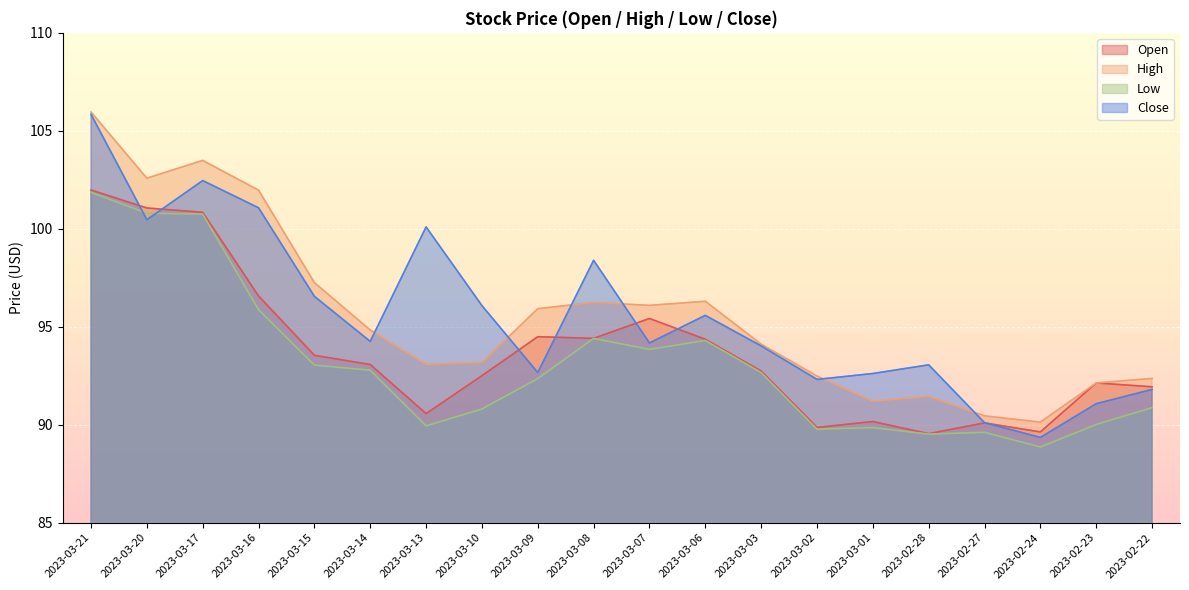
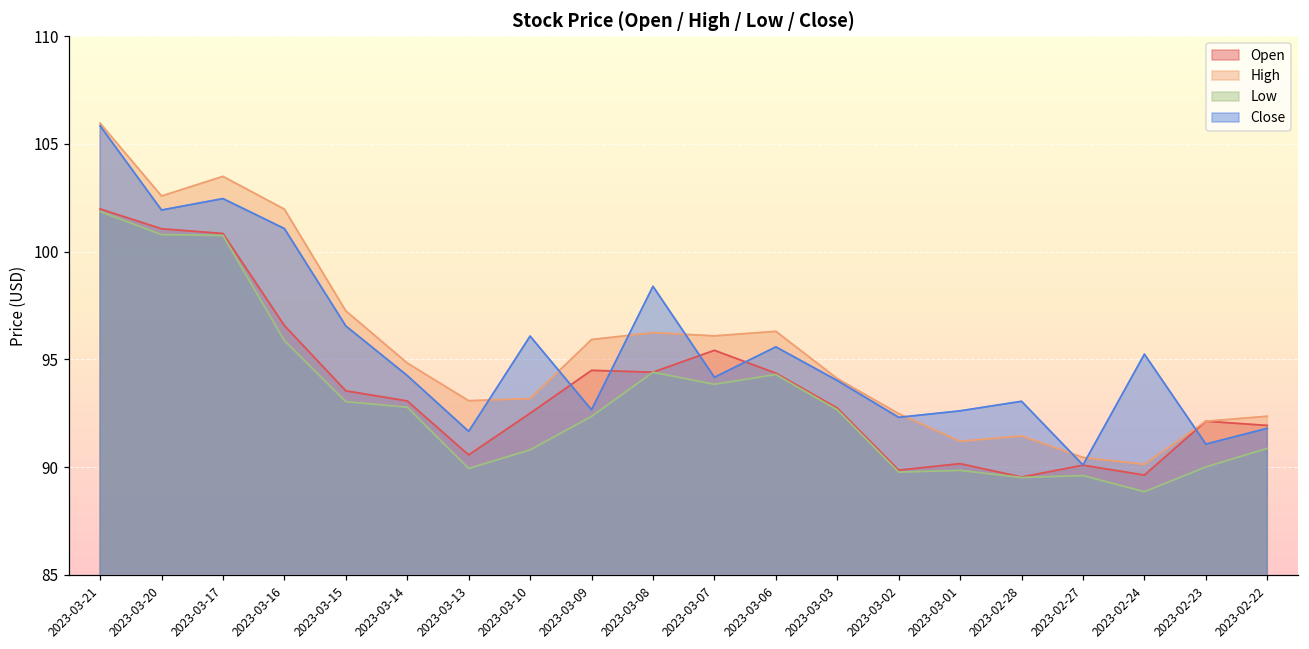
  {
    "Close": {
-     "2023-03-20": 100.5,
+     "2023-03-20": 101.9,
      "2023-03-17": 102.5,
      "2023-03-16": 101.1,
      "2023-03-15": 96.6,
      "2023-03-14": 94.3,
-     "2023-03-13": 100.1,
+     "2023-03-13": 91.7,
      "2023-03-10": 96.1,
      "2023-03-09": 92.7,
      "2023-03-08": 98.4,
      "2023-03-07": 94.2,
      "2023-03-06": 95.6,
      "2023-03-02": 92.3,
      "2023-03-01": 92.6,
      "2023-02-28": 93.1,
-     "2023-02-24": 89.3,
+     "2023-02-24": 95.2,
      "2023-02-23": 91.1,
      "2023-02-22": 91.8
    }
  }
